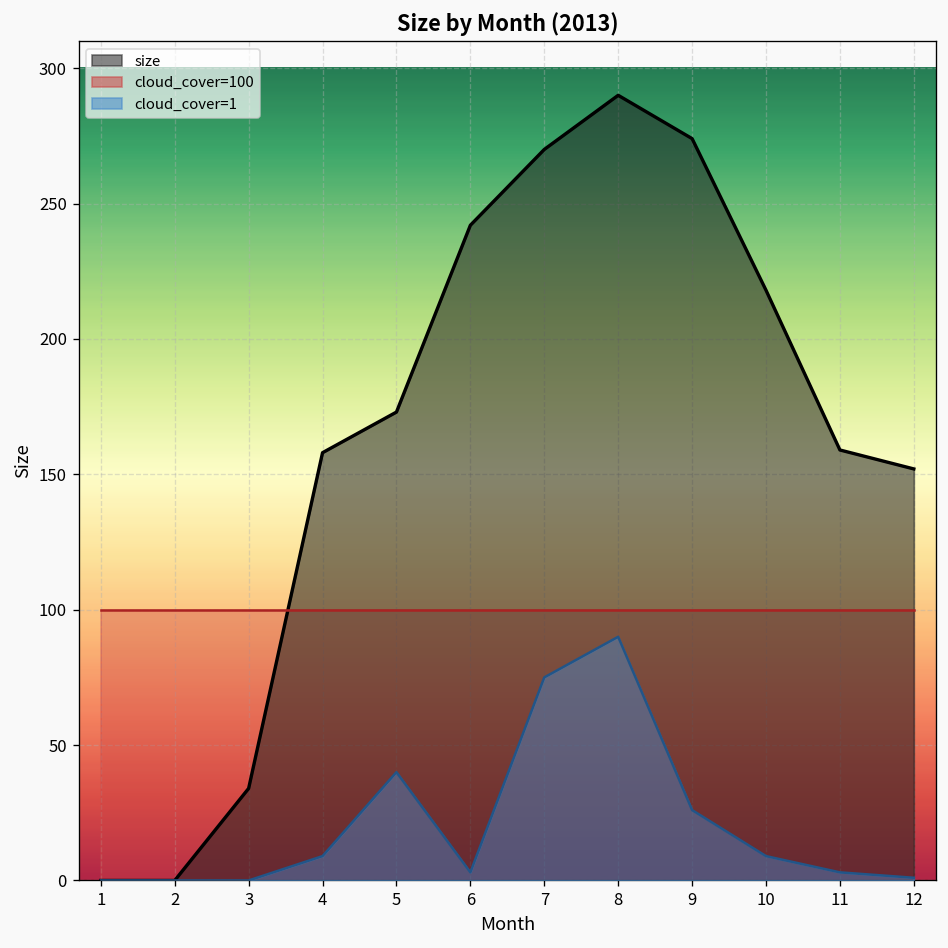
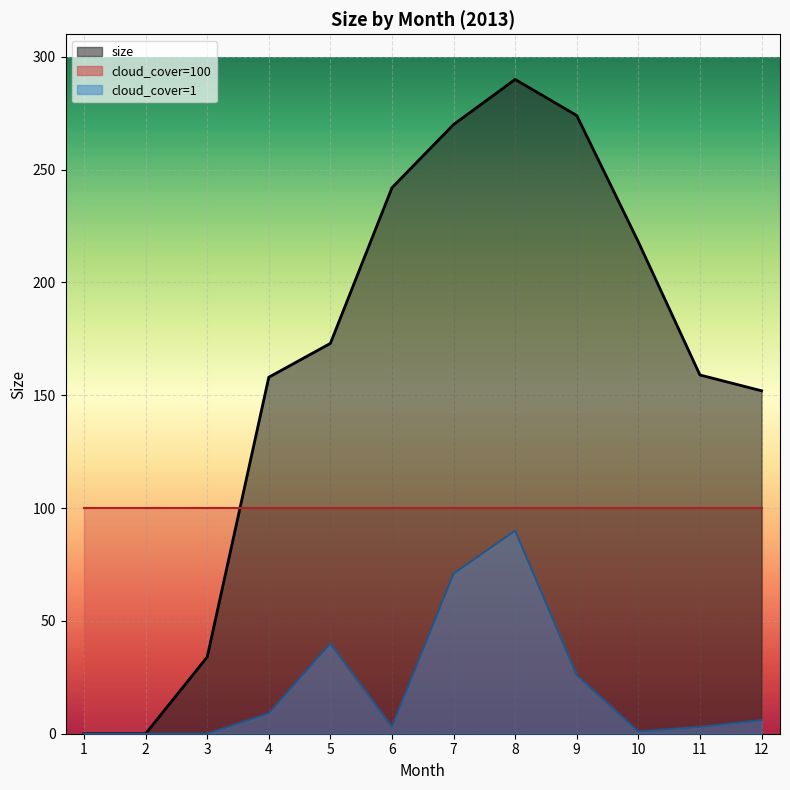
  {
    "size": {
      "3": 34,
      "4": 158,
      "5": 173,
      "6": 242,
      "7": 270,
      "8": 290,
      "9": 274,
      "10": 218,
      "11": 159,
      "12": 152
    },
    "cloud_cover=100": {
      "1": 100,
      "2": 100,
      "3": 100,
      "4": 100,
      "5": 100,
      "6": 100,
      "7": 100,
      "8": 100,
      "9": 100,
      "10": 100,
      "11": 100,
      "12": 100
    },
    "cloud_cover=1": {
      "3": 0,
      "4": 9,
      "5": 40,
      "6": 3,
-     "7": 75,
+     "7": 71,
      "8": 90,
      "9": 26,
-     "10": 9,
+     "10": 1,
      "11": 3,
-     "12": 1
+     "12": 6
    }
  }
